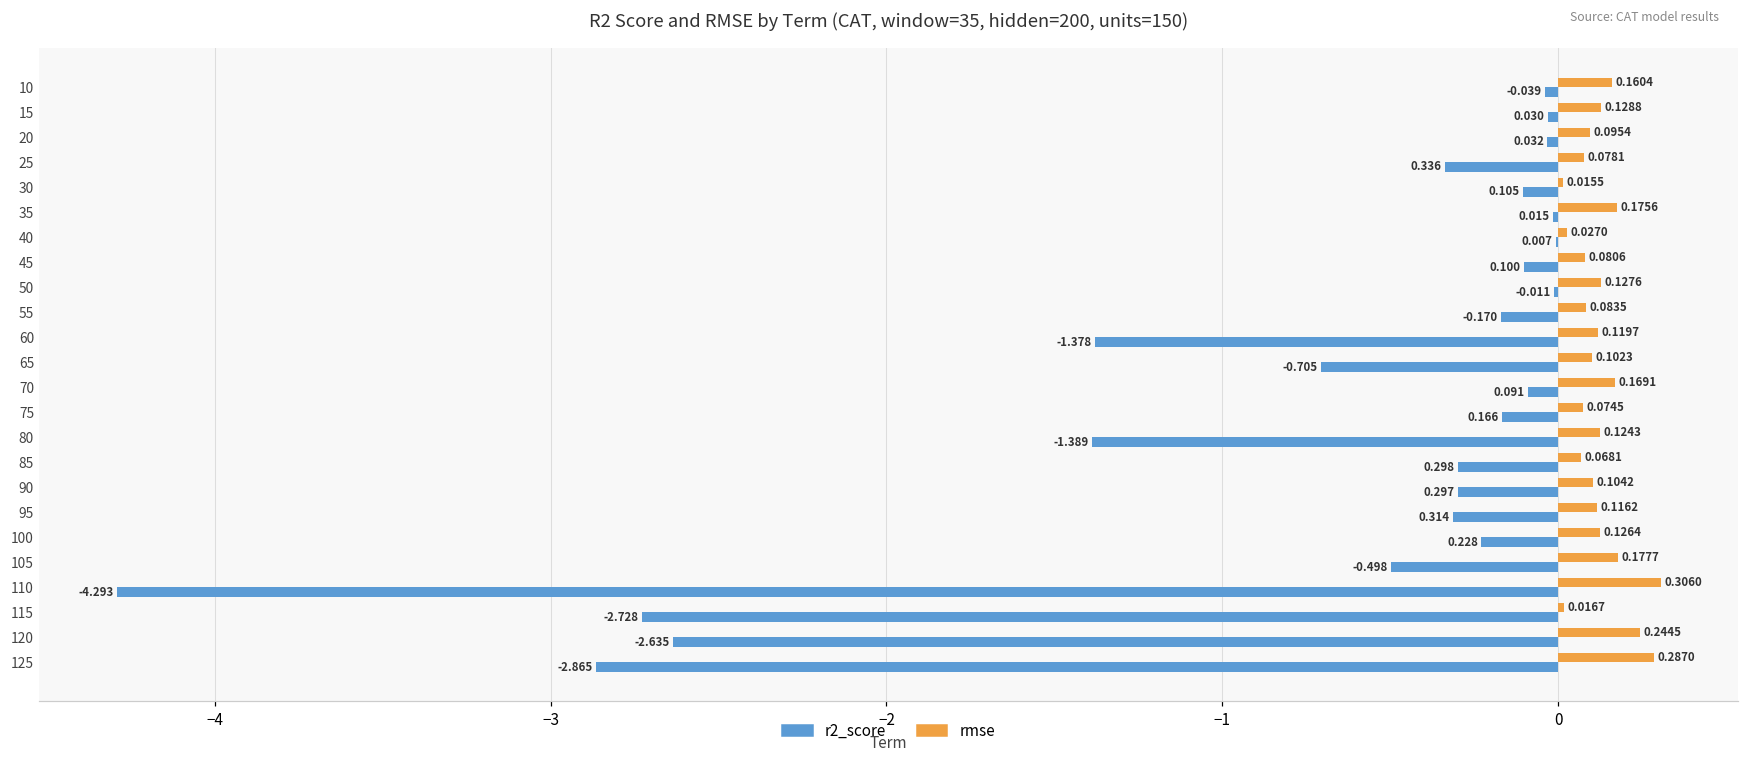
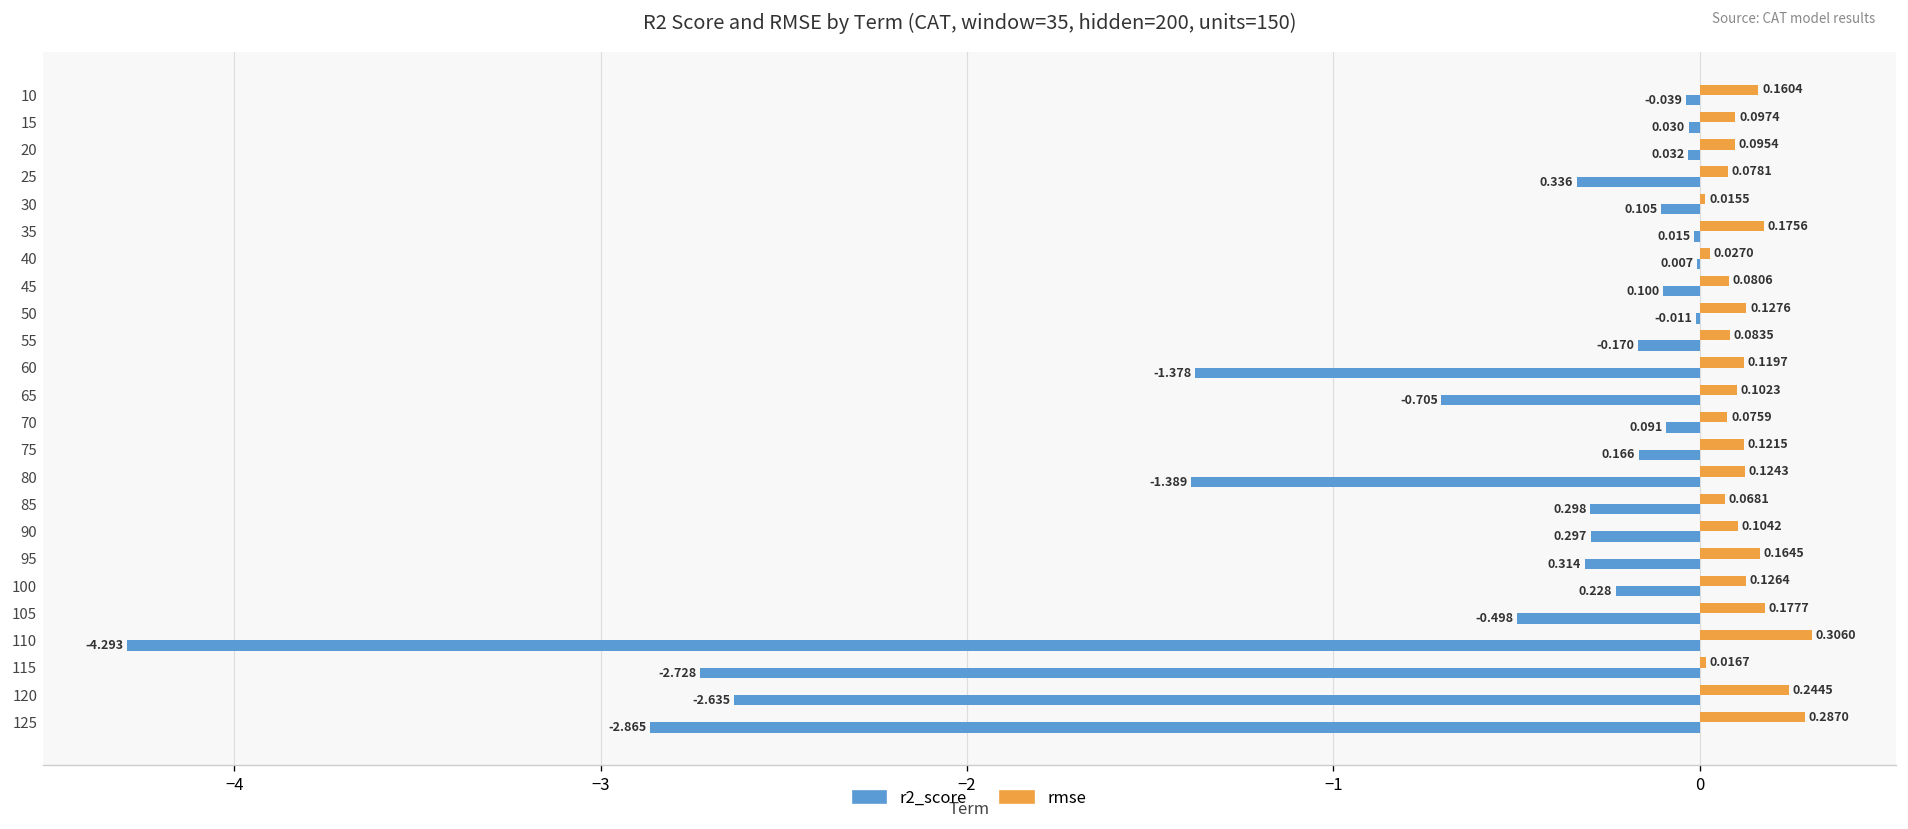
  {
    "r2_score": {
      "10": -0.039,
      "50": -0.011,
      "55": -0.170,
      "60": -1.378,
      "65": -0.705,
      "80": -1.389,
      "105": -0.498,
      "110": -4.293,
      "115": -2.728,
      "120": -2.635,
      "125": -2.865
    },
    "rmse": {
      "10": 0.1604,
-     "15": 0.1288,
+     "15": 0.0974,
      "20": 0.0954,
      "25": 0.0781,
      "30": 0.0155,
      "35": 0.1756,
      "40": 0.0270,
      "45": 0.0806,
      "50": 0.1276,
      "55": 0.0835,
      "60": 0.1197,
      "65": 0.1023,
-     "70": 0.1691,
-     "75": 0.0745,
+     "70": 0.0759,
+     "75": 0.1215,
      "80": 0.1243,
      "85": 0.0681,
      "90": 0.1042,
-     "95": 0.1162,
+     "95": 0.1645,
      "100": 0.1264,
      "105": 0.1777,
      "110": 0.3060,
      "115": 0.0167,
      "120": 0.2445,
      "125": 0.2870
    }
  }
